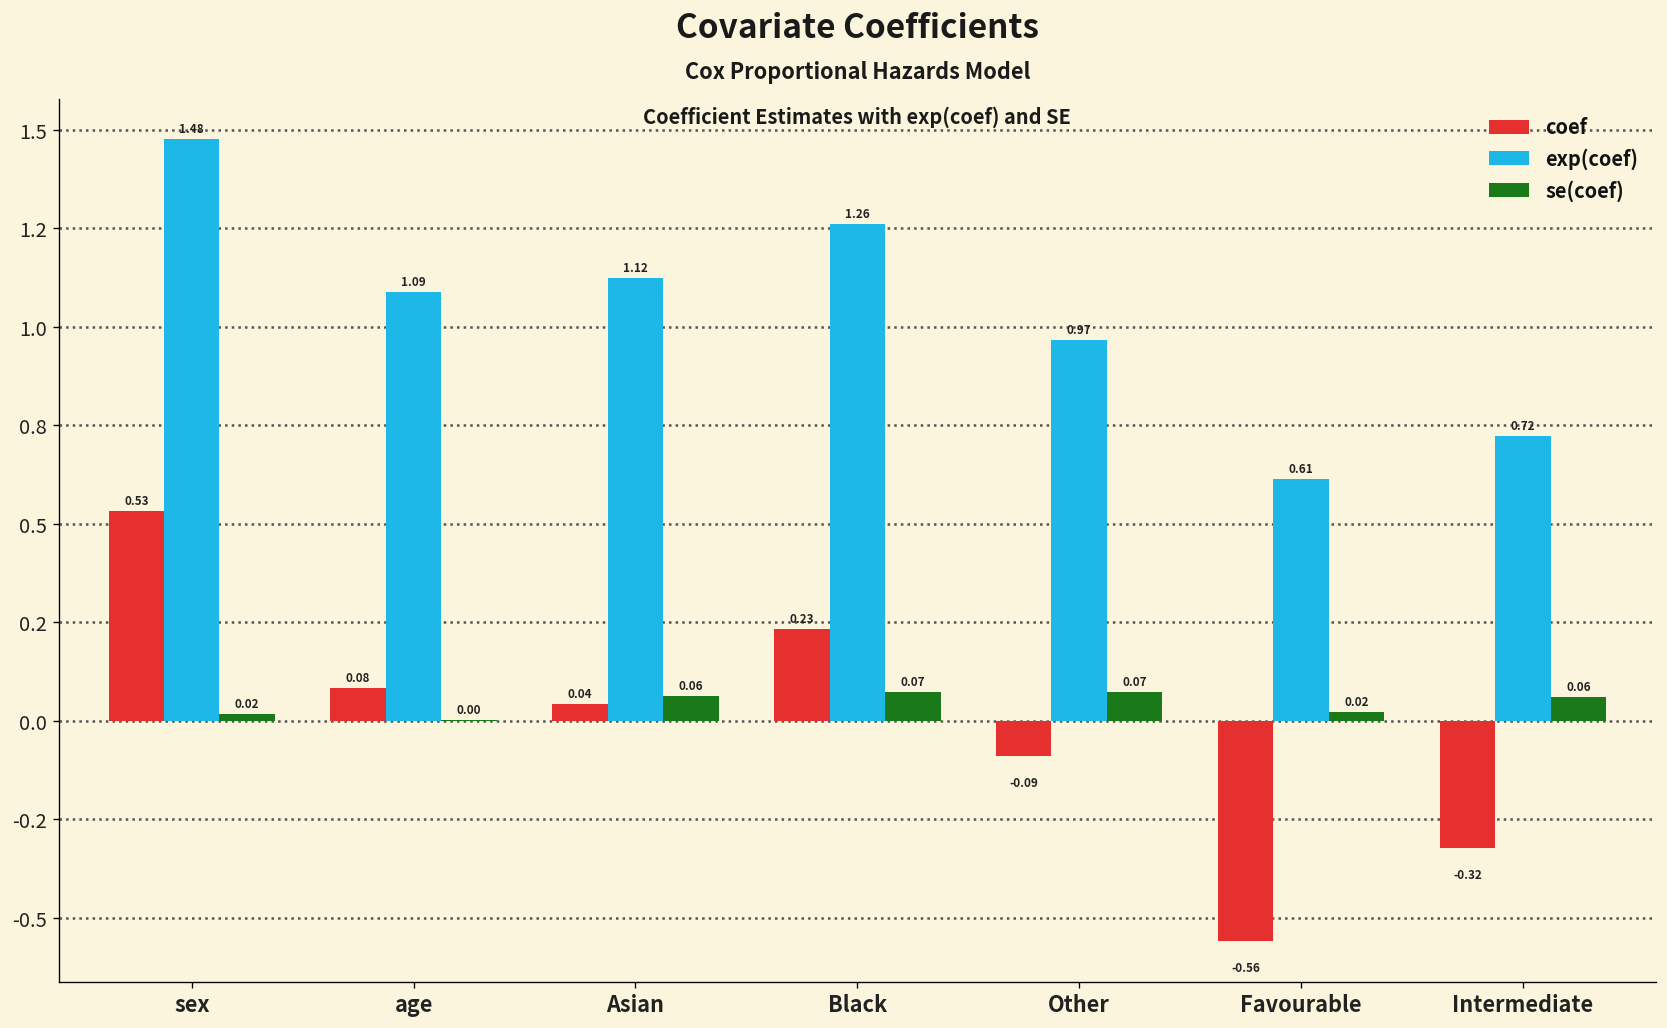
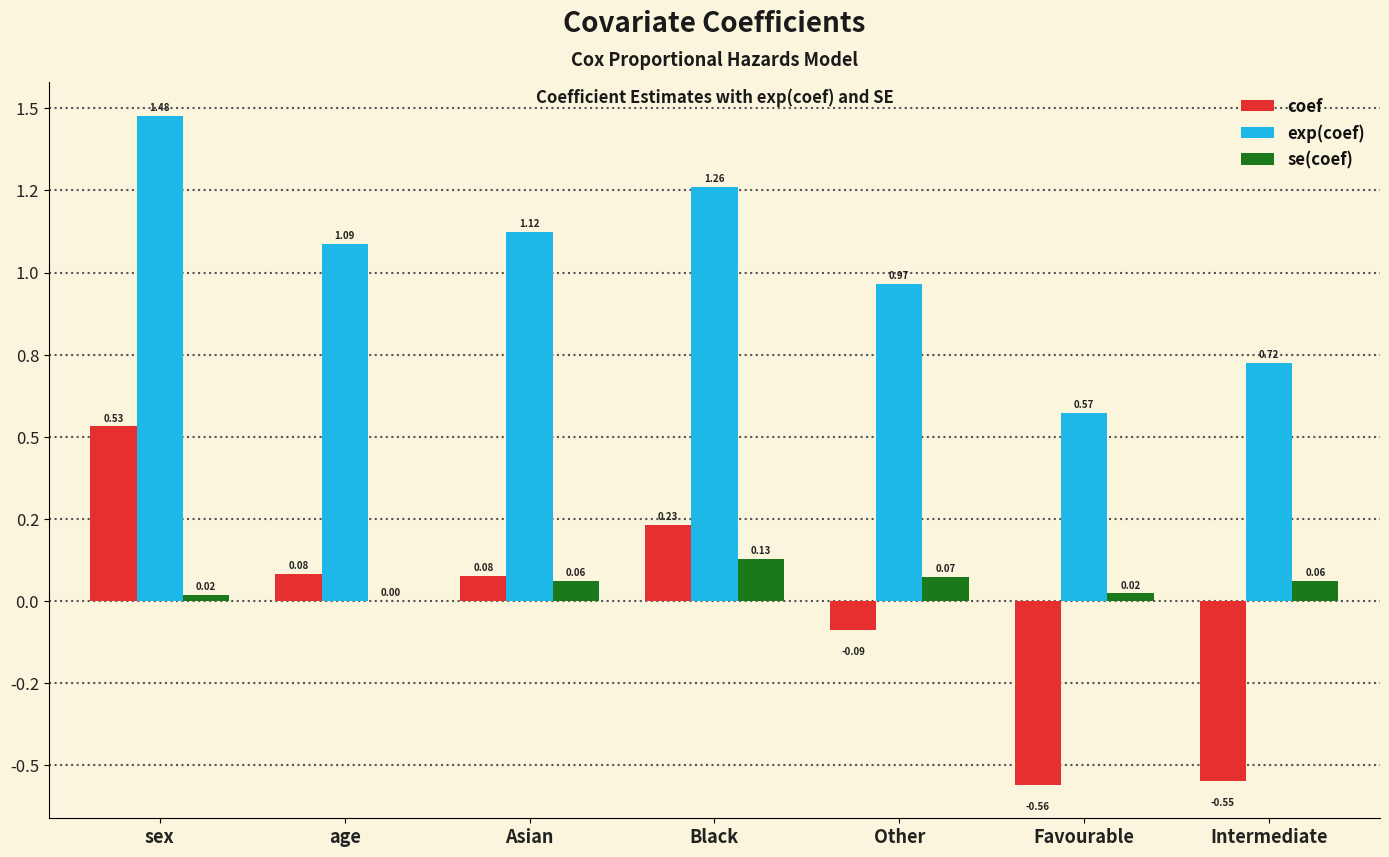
  {
    "coef": {
      "sex": 0.53,
      "age": 0.08,
-     "Asian": 0.04,
+     "Asian": 0.08,
      "Black": 0.23,
      "Other": -0.09,
      "Favourable": -0.56,
-     "Intermediate": -0.32
+     "Intermediate": -0.55
    },
    "exp(coef)": {
      "sex": 1.48,
      "age": 1.09,
      "Asian": 1.12,
      "Black": 1.26,
      "Other": 0.97,
-     "Favourable": 0.61,
+     "Favourable": 0.57,
      "Intermediate": 0.72
    },
    "se(coef)": {
      "sex": 0.02,
      "age": 0.00,
      "Asian": 0.06,
-     "Black": 0.07,
+     "Black": 0.13,
      "Other": 0.07,
      "Favourable": 0.02,
      "Intermediate": 0.06
    }
  }
